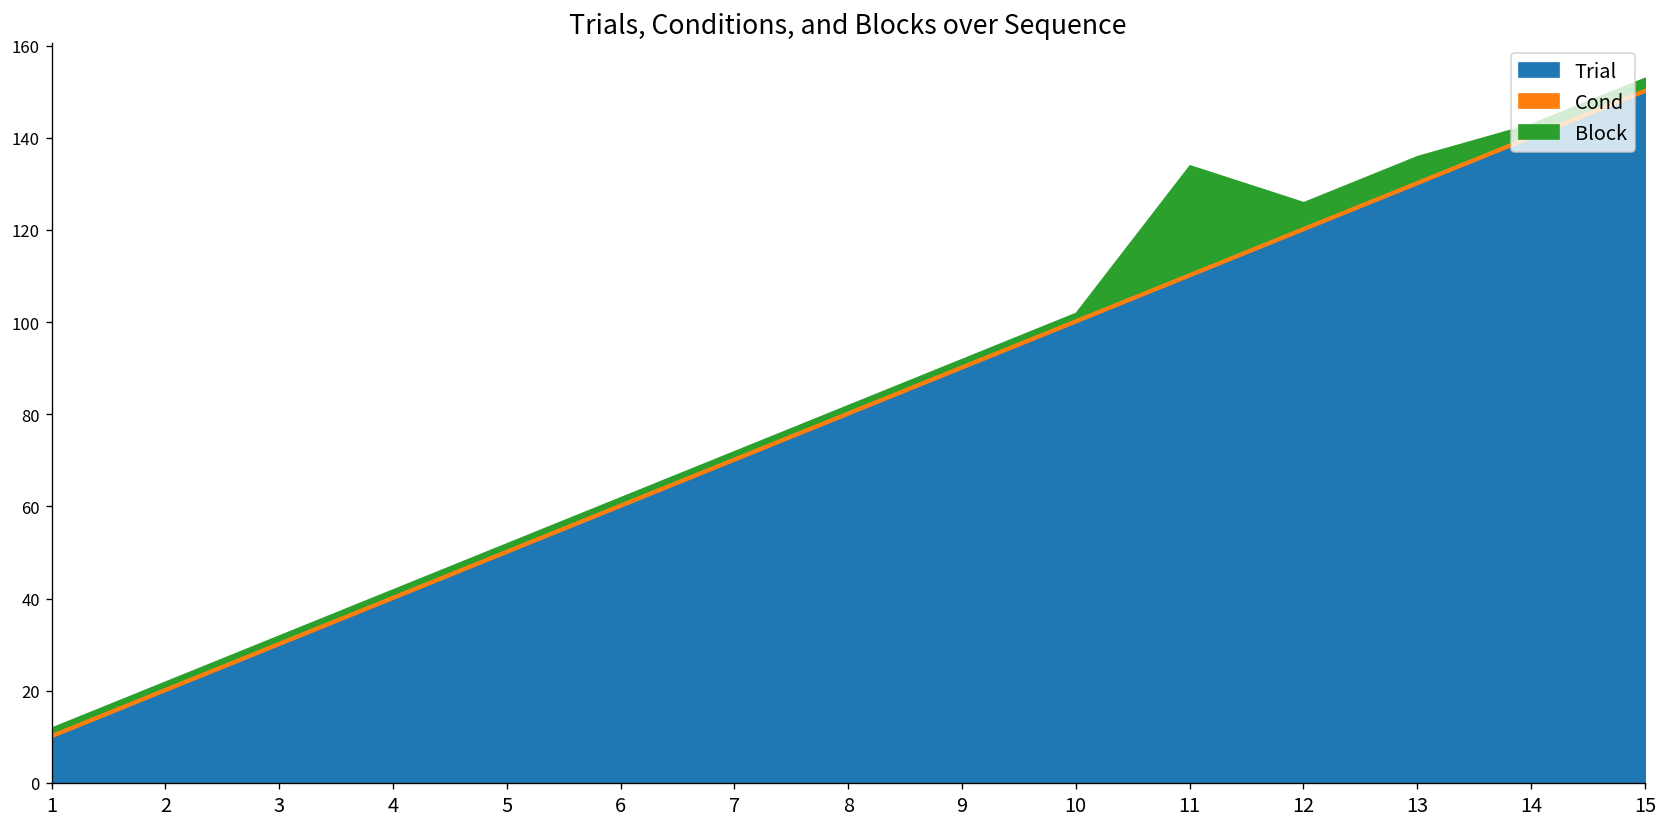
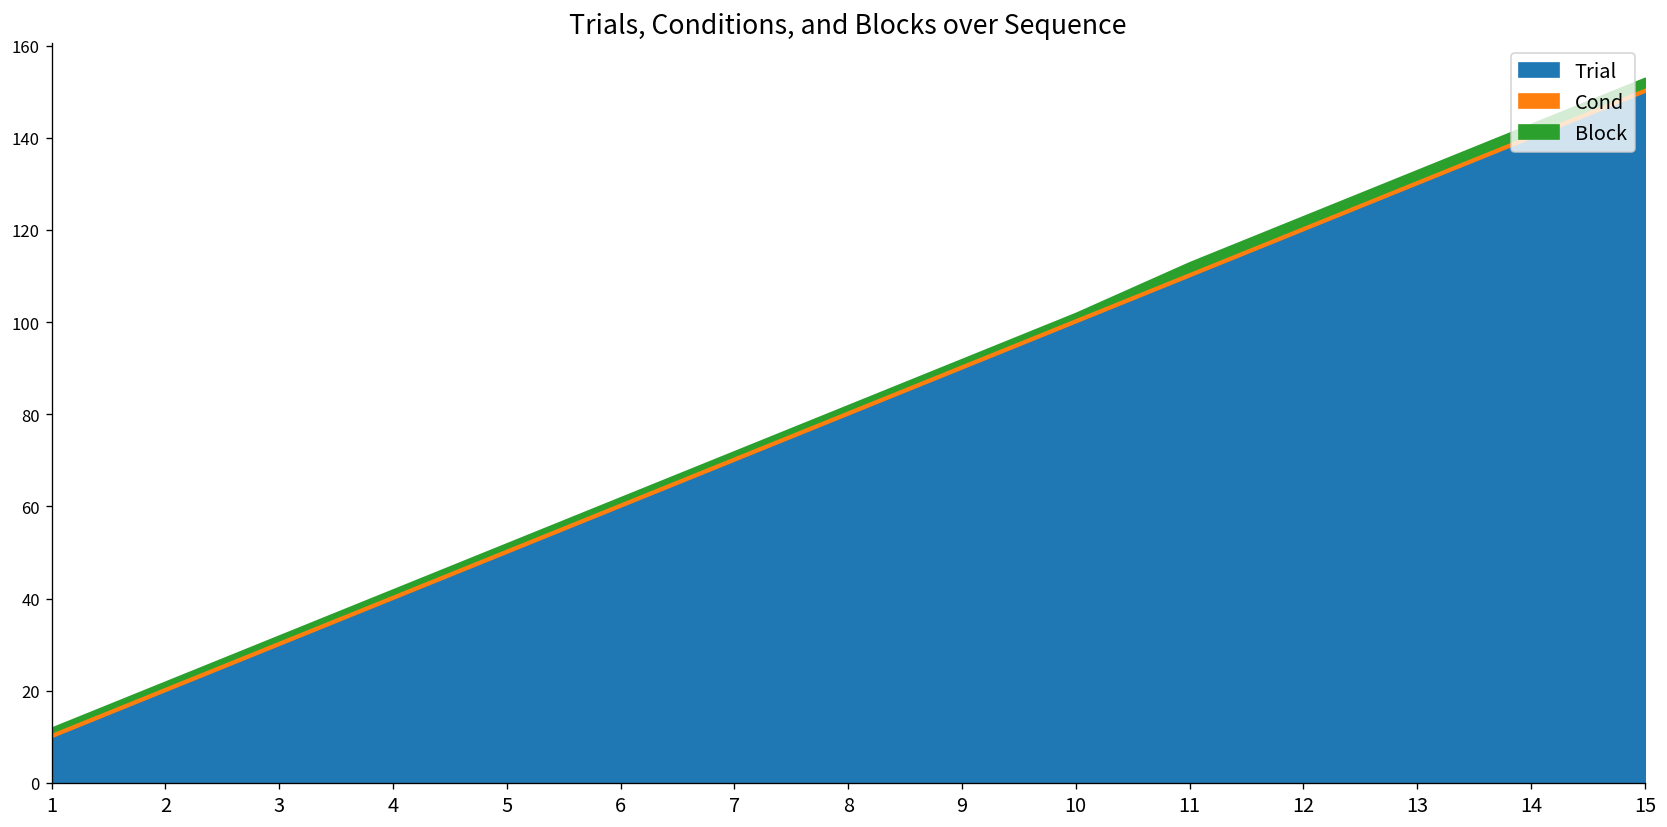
  {
    "Block": {
      "1": 1,
      "2": 1,
      "3": 1,
      "4": 1,
      "5": 1,
      "6": 1,
      "7": 1,
      "8": 1,
      "9": 1,
      "10": 1,
-     "11": 23,
-     "12": 5,
-     "13": 5,
+     "11": 2,
+     "12": 2,
+     "13": 2,
      "15": 2
    }
  }
